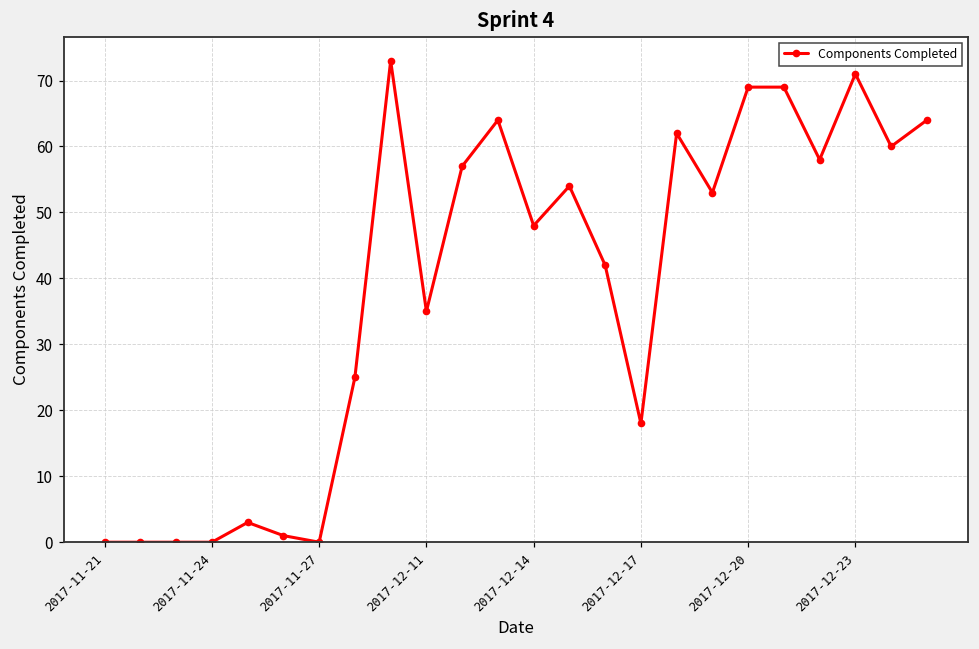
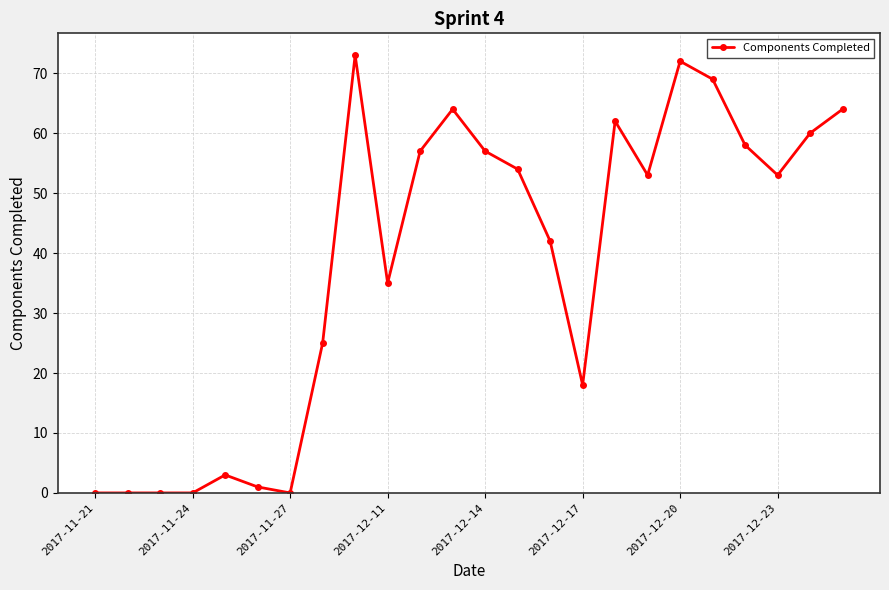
  {
    "2017-11-21": 0,
    "2017-11-24": 0,
    "2017-11-27": 0,
    "2017-12-11": 35,
-   "2017-12-14": 48,
+   "2017-12-14": 57,
    "2017-12-17": 18,
-   "2017-12-20": 69,
-   "2017-12-23": 71
+   "2017-12-20": 72,
+   "2017-12-23": 53
  }
